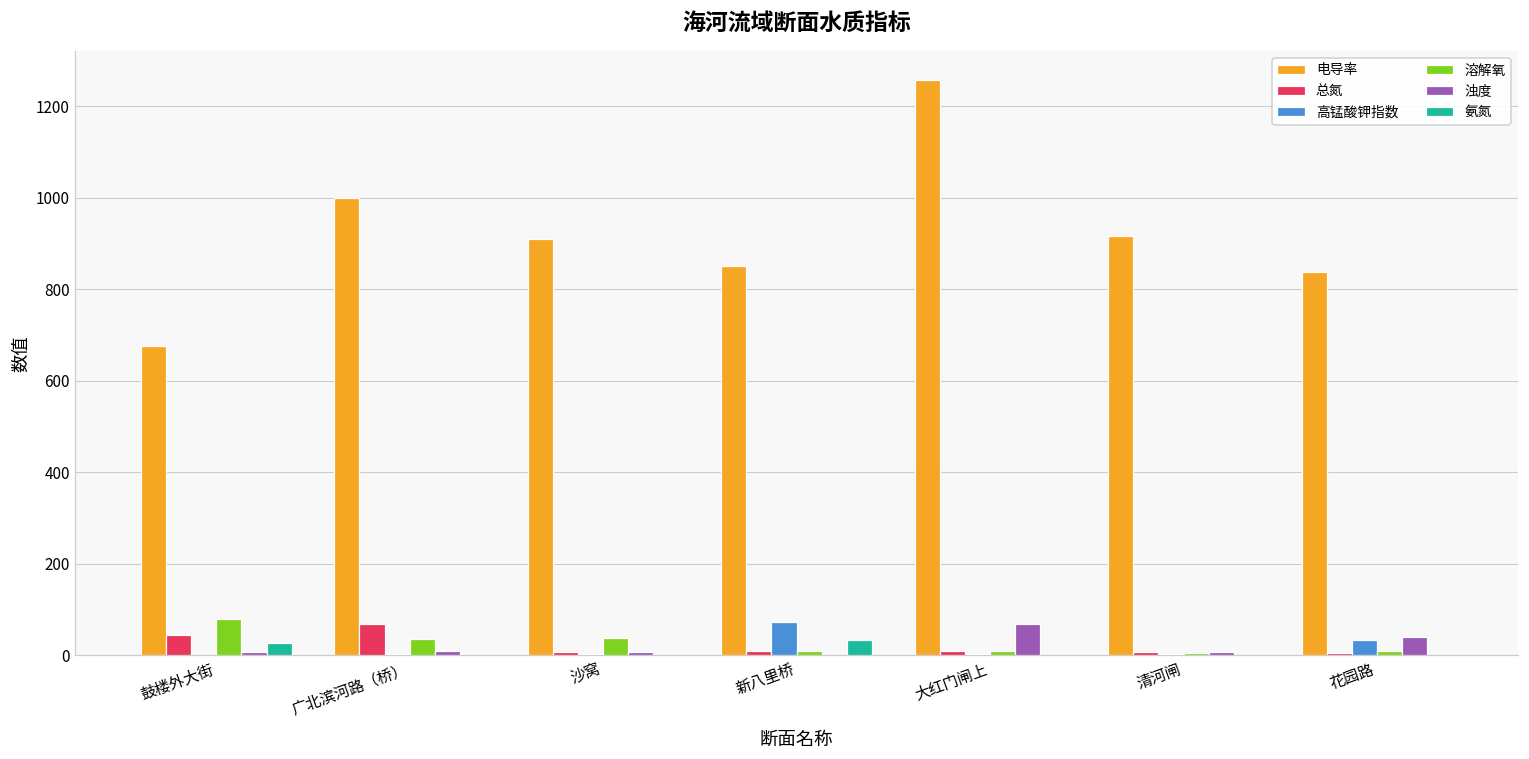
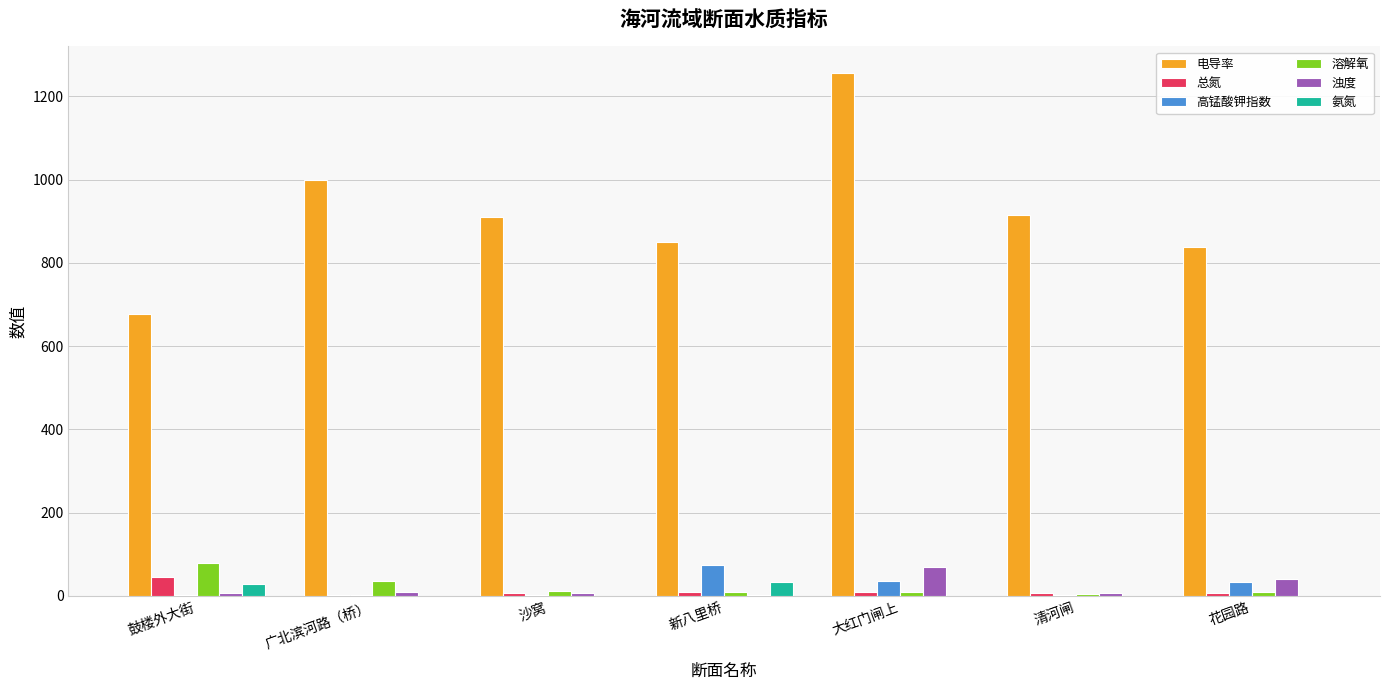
  {
    "电导率": {
      "鼓楼外大街": 680,
      "广北滨河路（桥）": 1000,
      "沙窝": 910,
      "新八里桥": 850,
      "大红门闸上": 1260,
      "清河闸": 920,
      "花园路": 840
    },
    "总氮": {
      "鼓楼外大街": 40,
-     "广北滨河路（桥）": 70,
+     "广北滨河路（桥）": 0,
      "沙窝": 10,
      "新八里桥": 10,
      "大红门闸上": 10,
      "清河闸": 10,
      "花园路": 10
    },
    "高锰酸钾指数": {
      "新八里桥": 70,
-     "大红门闸上": 0,
+     "大红门闸上": 40,
      "花园路": 30
    },
    "溶解氧": {
      "鼓楼外大街": 80,
      "广北滨河路（桥）": 40,
-     "沙窝": 40,
+     "沙窝": 10,
      "新八里桥": 10,
      "大红门闸上": 10,
      "花园路": 10
    },
    "浊度": {
      "鼓楼外大街": 10,
      "广北滨河路（桥）": 10,
      "沙窝": 10,
      "大红门闸上": 70,
      "清河闸": 10,
      "花园路": 40
    },
    "氨氮": {
      "鼓楼外大街": 30,
      "新八里桥": 30
    }
  }
